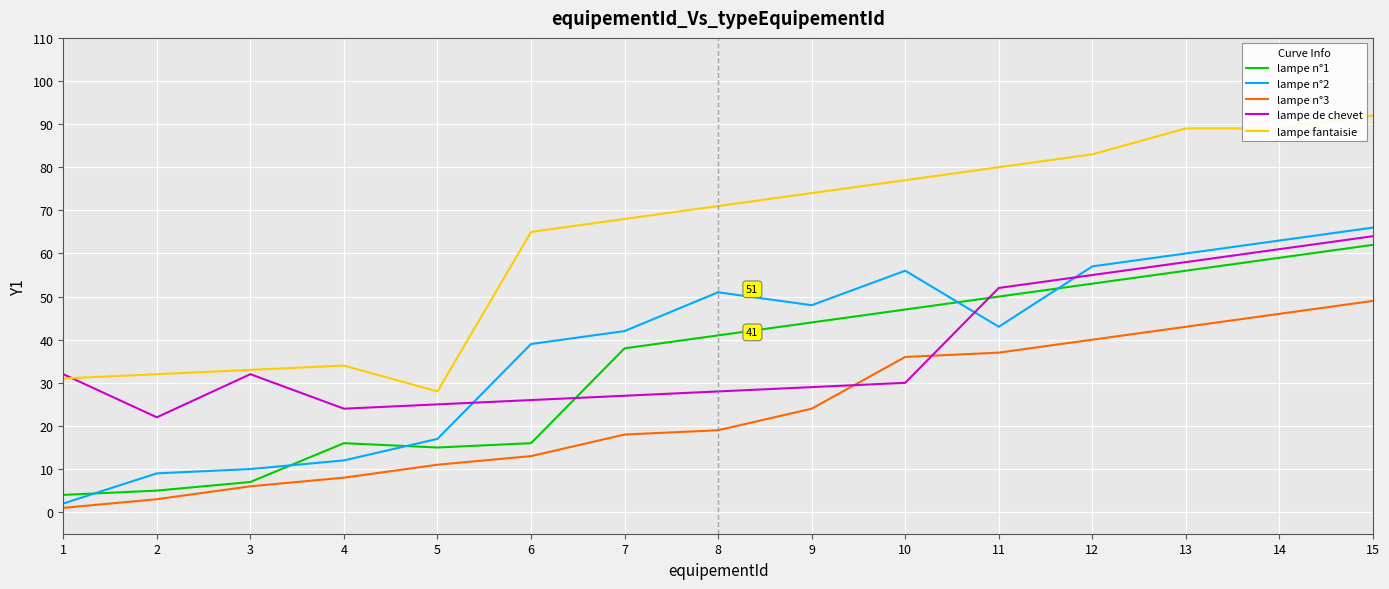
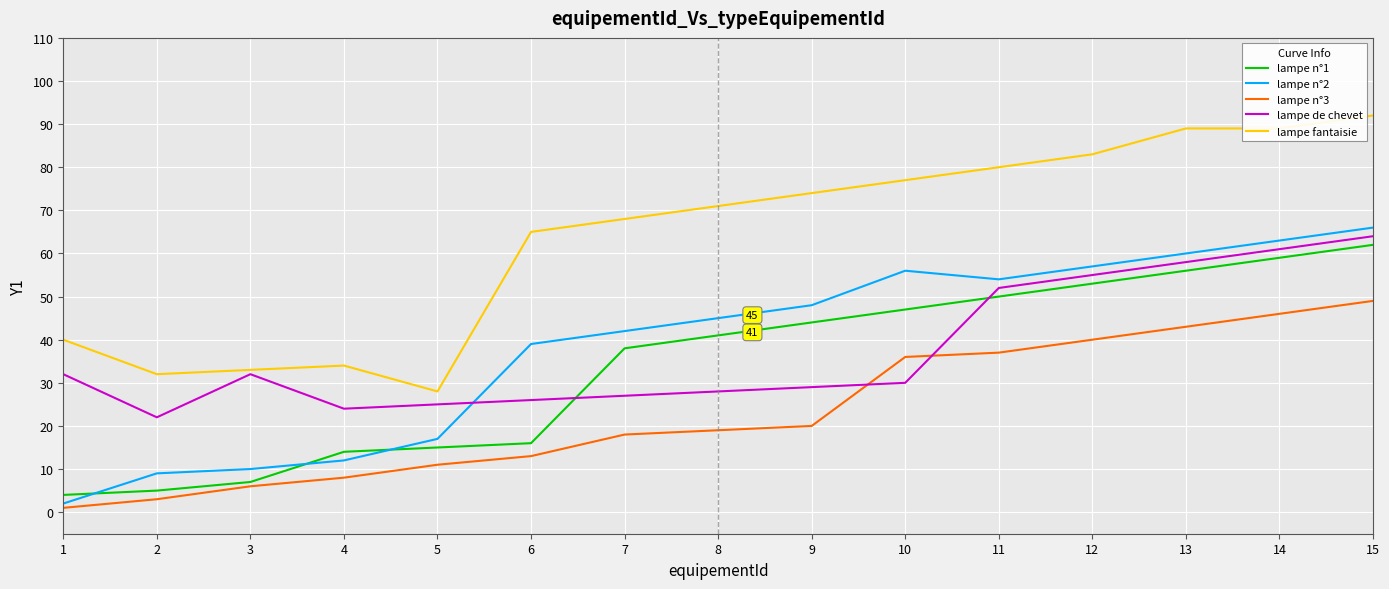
  {
    "lampe n°1": {
      "1": 4,
      "2": 5,
      "3": 7,
-     "4": 16,
+     "4": 14,
      "5": 15,
      "6": 16,
      "7": 38,
      "9": 44,
      "10": 47,
      "11": 50,
      "12": 53,
      "13": 56,
      "14": 59,
      "15": 62
    },
    "lampe n°2": {
-     "8": 51,
-     "11": 43
+     "8": 45,
+     "11": 54
    },
    "lampe n°3": {
      "1": 1,
      "2": 3,
      "3": 6,
      "4": 8,
      "5": 11,
      "6": 13,
      "7": 18,
      "8": 19,
-     "9": 24,
+     "9": 20,
      "10": 36,
      "11": 37,
      "12": 40,
      "13": 43,
      "14": 46,
      "15": 49
    },
    "lampe de chevet": {
      "1": 32,
      "2": 22,
      "3": 32,
      "4": 24,
      "5": 25,
      "6": 26,
      "7": 27,
      "8": 28,
      "9": 29,
      "10": 30,
      "11": 52,
      "12": 55,
      "13": 58,
      "14": 61,
      "15": 64
    },
    "lampe fantaisie": {
-     "1": 31,
+     "1": 40,
      "2": 32,
      "3": 33,
      "4": 34,
      "5": 28,
      "6": 65,
      "7": 68,
      "8": 71,
      "9": 74,
      "10": 77,
      "11": 80,
      "12": 83,
      "13": 89,
      "15": 92
    }
  }
